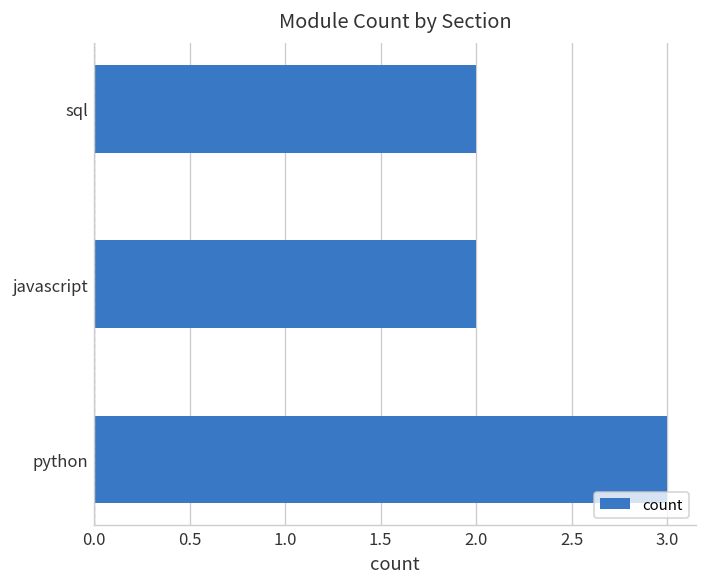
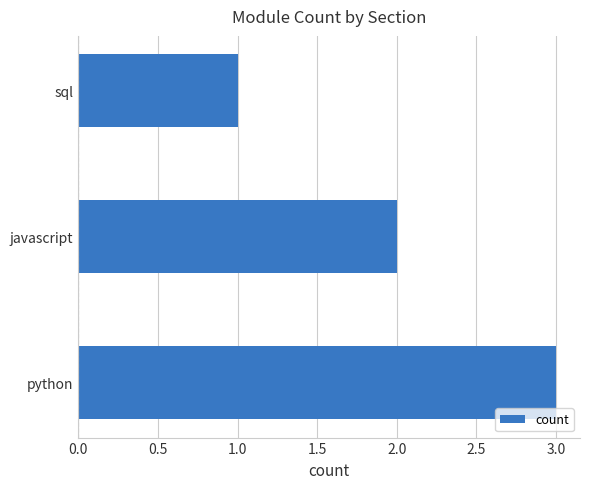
  {
-   "sql": 2,
+   "sql": 1,
    "javascript": 2,
    "python": 3
  }
